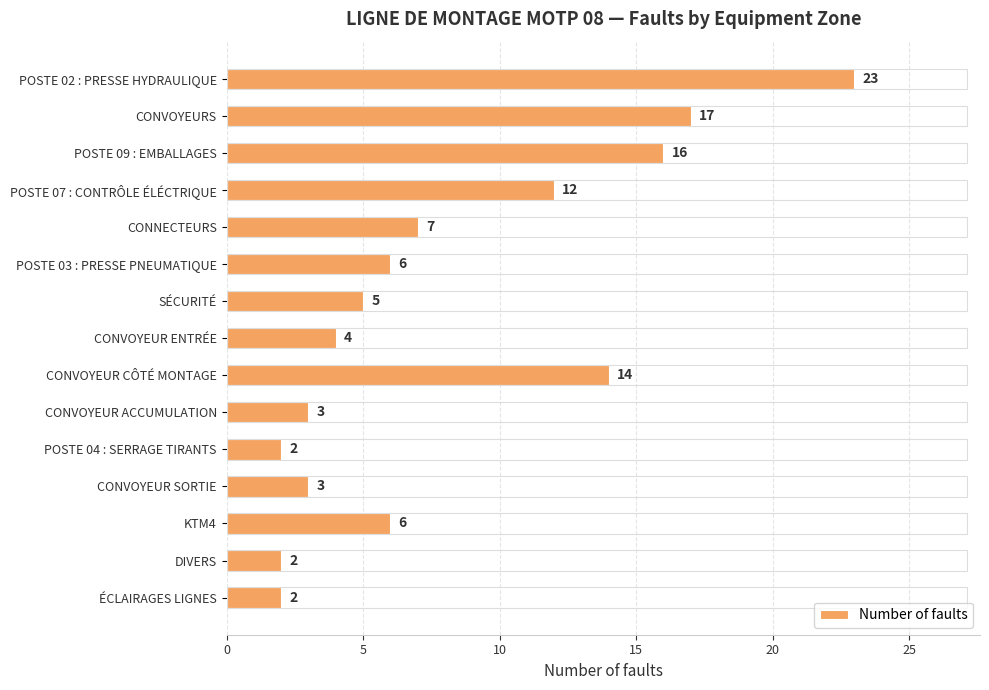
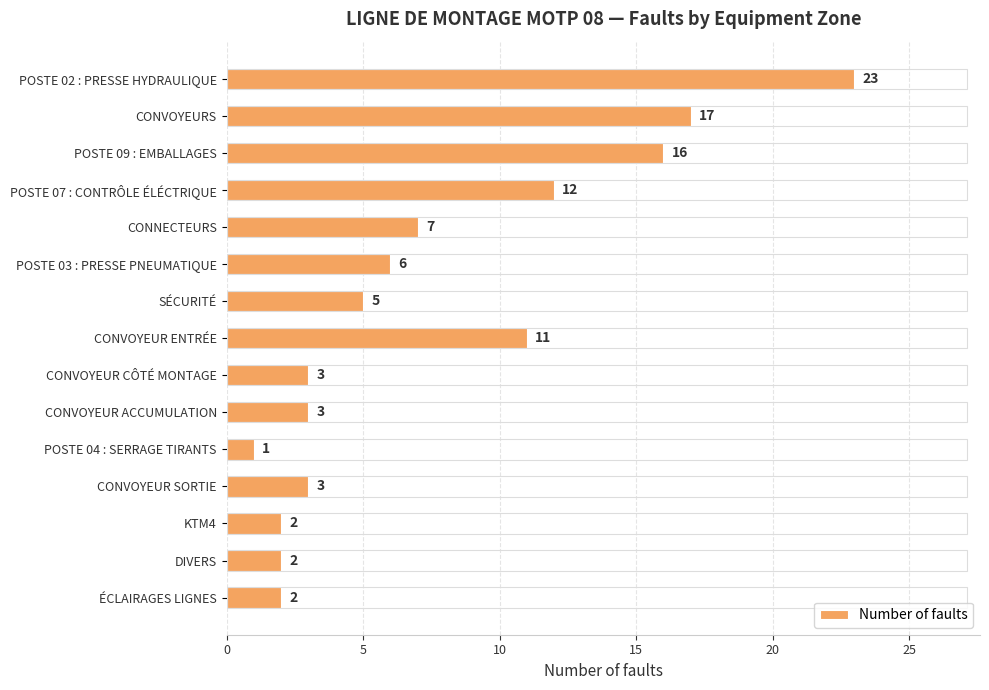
  {
    "POSTE 02 : PRESSE HYDRAULIQUE": 23,
    "CONVOYEURS": 17,
    "POSTE 09 : EMBALLAGES": 16,
    "POSTE 07 : CONTRÔLE ÉLÉCTRIQUE": 12,
    "CONNECTEURS": 7,
    "POSTE 03 : PRESSE PNEUMATIQUE": 6,
    "SÉCURITÉ": 5,
-   "CONVOYEUR ENTRÉE": 4,
-   "CONVOYEUR CÔTÉ MONTAGE": 14,
+   "CONVOYEUR ENTRÉE": 11,
+   "CONVOYEUR CÔTÉ MONTAGE": 3,
    "CONVOYEUR ACCUMULATION": 3,
-   "POSTE 04 : SERRAGE TIRANTS": 2,
+   "POSTE 04 : SERRAGE TIRANTS": 1,
    "CONVOYEUR SORTIE": 3,
-   "KTM4": 6,
+   "KTM4": 2,
    "DIVERS": 2,
    "ÉCLAIRAGES LIGNES": 2
  }
